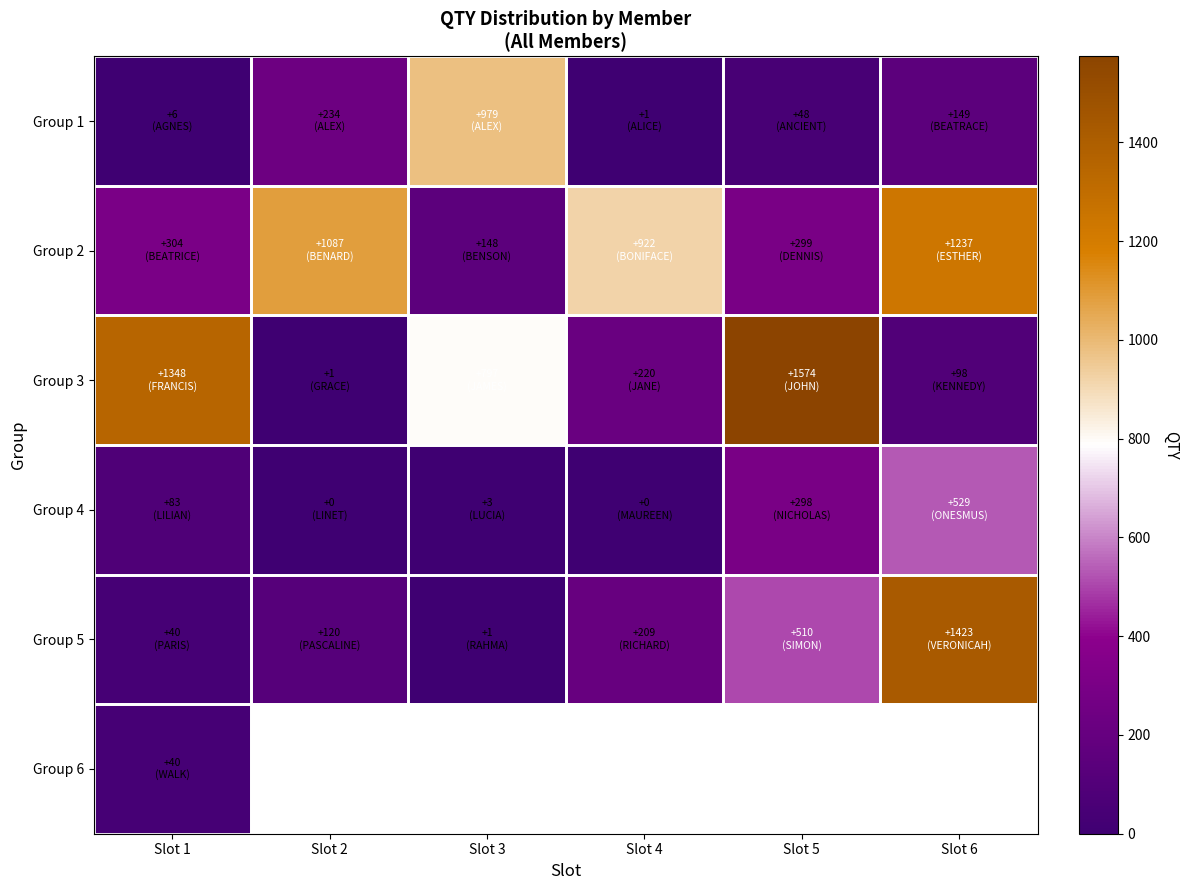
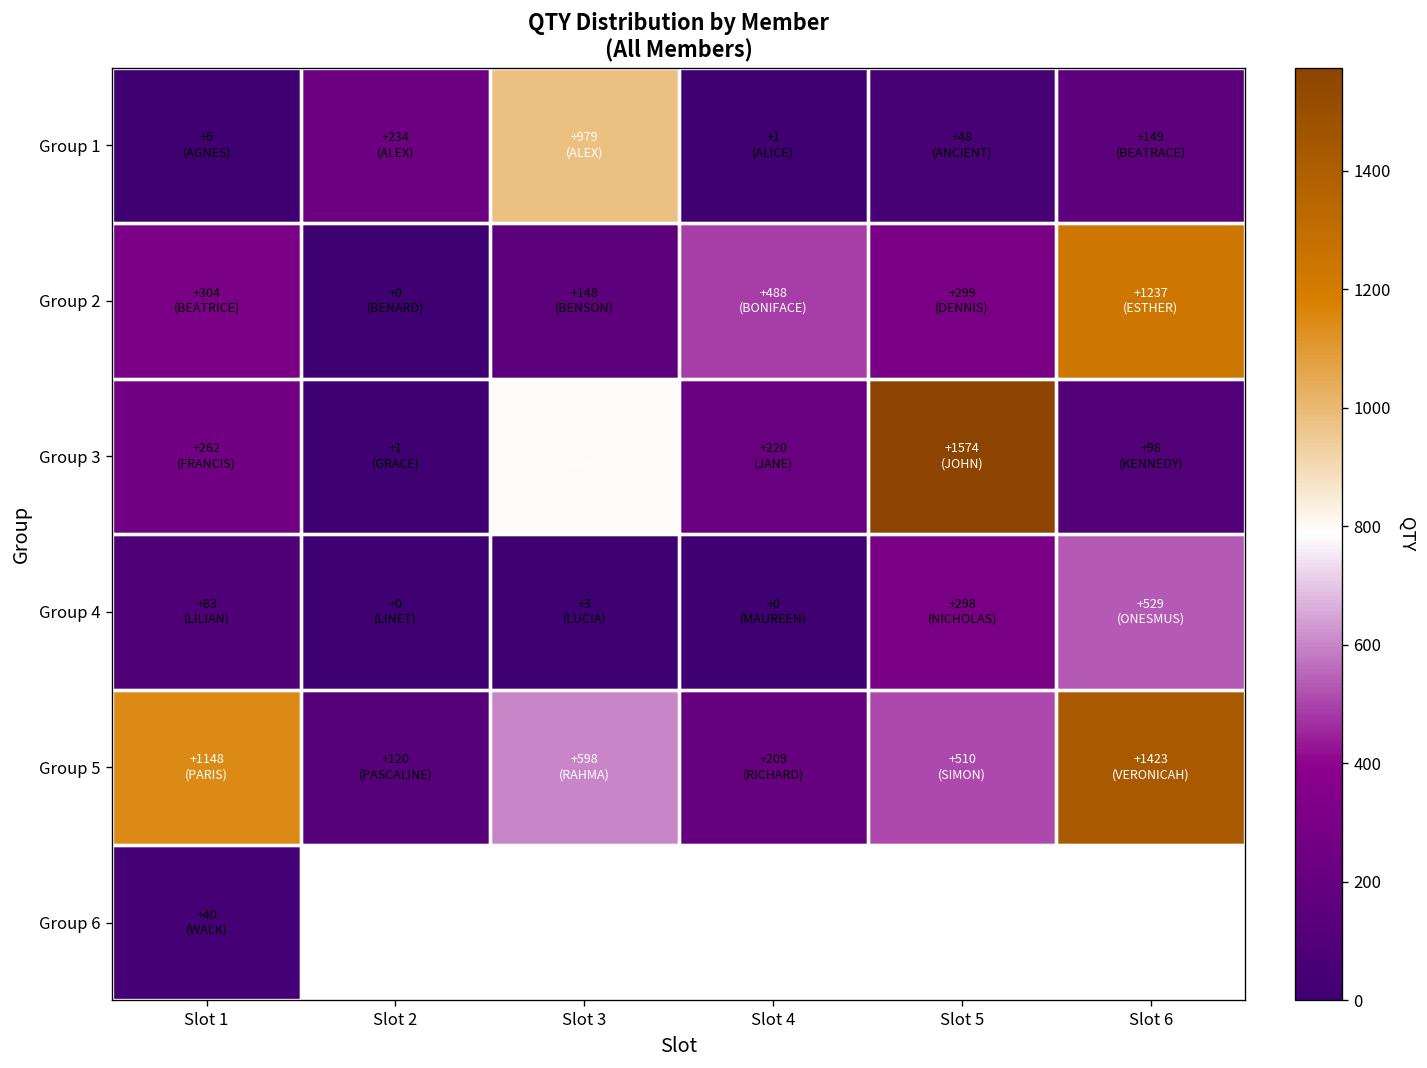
  {
    "Group 1": {
      "Slot 1": "+6",
      "Slot 2": "+234",
      "Slot 3": "+979",
      "Slot 4": "+1",
      "Slot 5": "+48",
      "Slot 6": "+149"
    },
    "Group 2": {
      "Slot 1": "+304",
-     "Slot 2": "+1087",
+     "Slot 2": "+0",
      "Slot 3": "+148",
-     "Slot 4": "+922",
+     "Slot 4": "+488",
      "Slot 5": "+299",
      "Slot 6": "+1237"
    },
    "Group 3": {
-     "Slot 1": "+1348",
+     "Slot 1": "+262",
      "Slot 2": "+1",
      "Slot 4": "+220",
      "Slot 5": "+1574",
      "Slot 6": "+98"
    },
    "Group 4": {
      "Slot 1": "+83",
      "Slot 2": "+0",
      "Slot 3": "+3",
      "Slot 4": "+0",
      "Slot 5": "+298",
      "Slot 6": "+529"
    },
    "Group 5": {
-     "Slot 1": "+40",
+     "Slot 1": "+1148",
      "Slot 2": "+120",
-     "Slot 3": "+1",
+     "Slot 3": "+598",
      "Slot 4": "+209",
      "Slot 5": "+510",
      "Slot 6": "+1423"
    },
    "Group 6": {
      "Slot 1": "+40"
    }
  }
